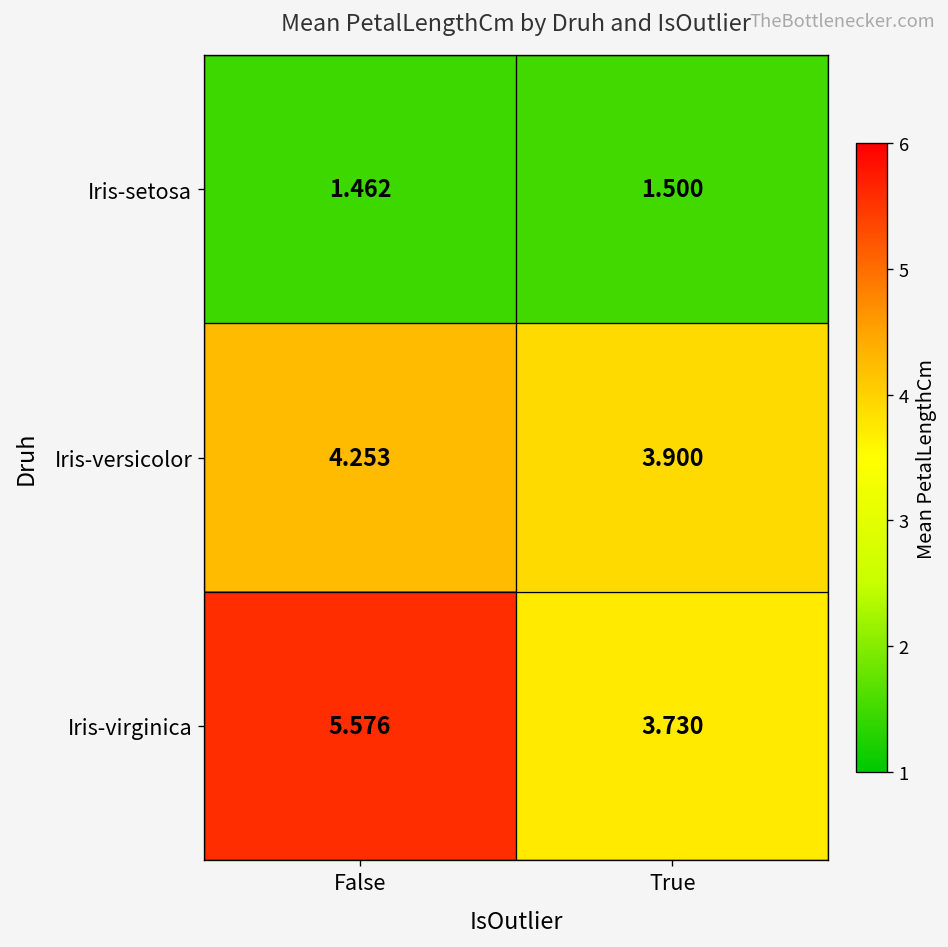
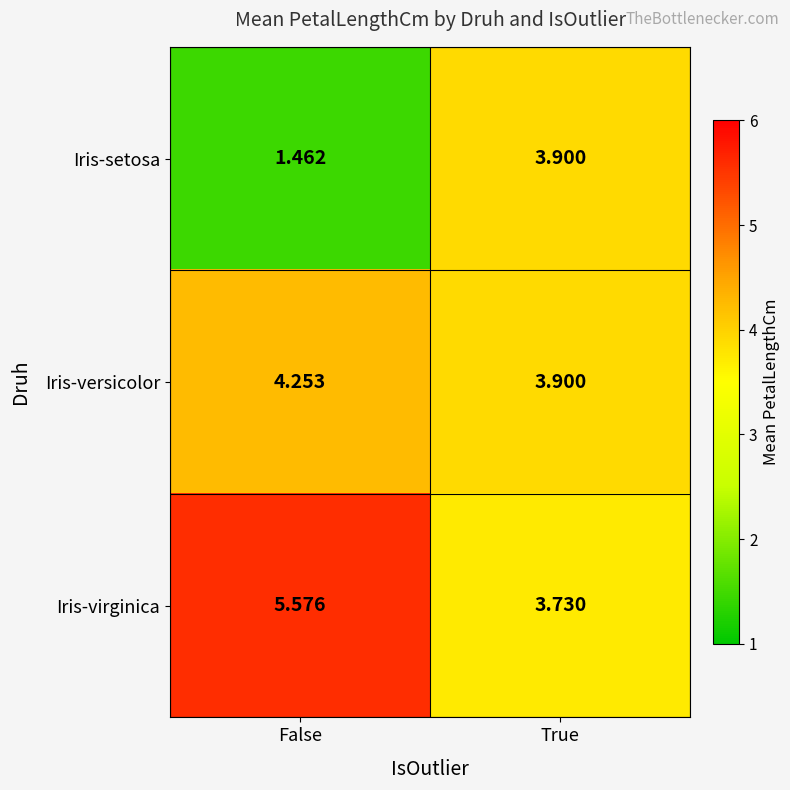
  {
    "Iris-setosa": {
      "False": 1.462,
-     "True": 1.500
+     "True": 3.900
    },
    "Iris-versicolor": {
      "False": 4.253,
      "True": 3.900
    },
    "Iris-virginica": {
      "False": 5.576,
      "True": 3.730
    }
  }
